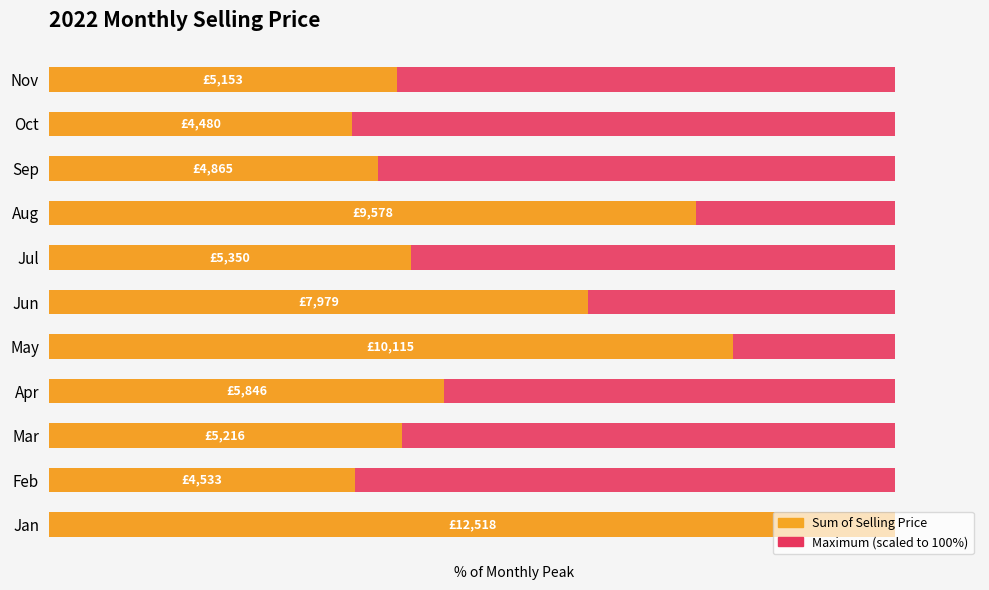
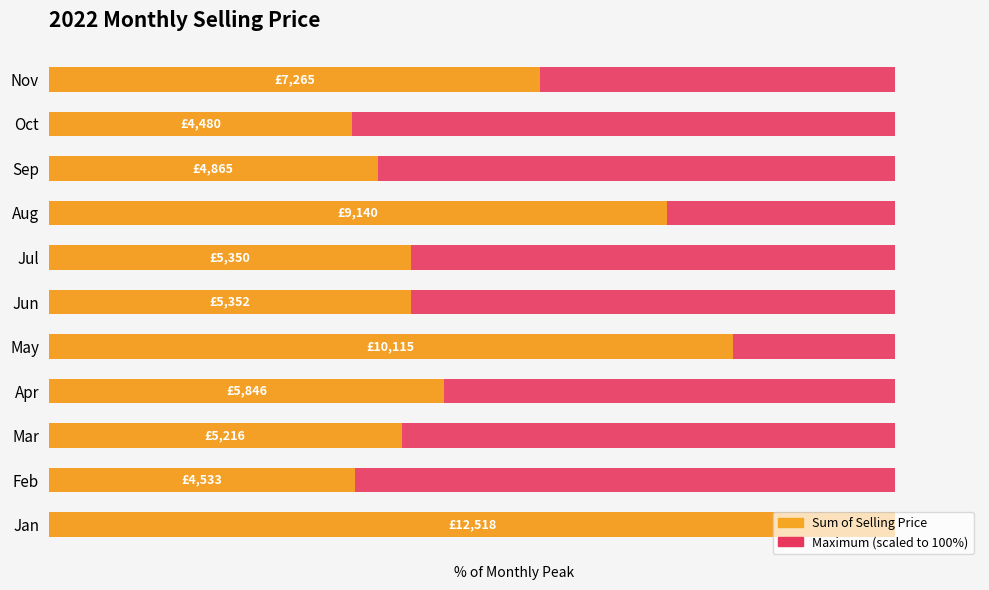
  {
    "Sum of Selling Price": {
-     "Nov": "£5,153",
-     "Aug": "£9,578",
-     "Jun": "£7,979"
+     "Nov": "£7,265",
+     "Aug": "£9,140",
+     "Jun": "£5,352"
    }
  }
